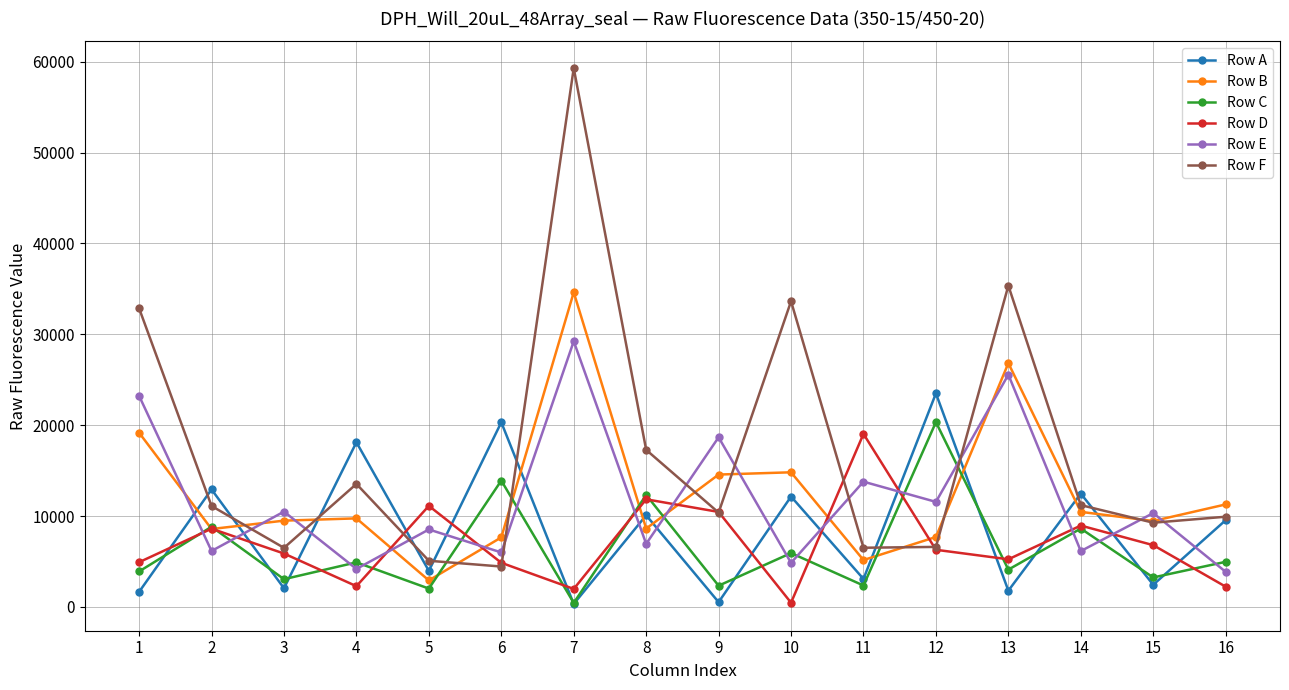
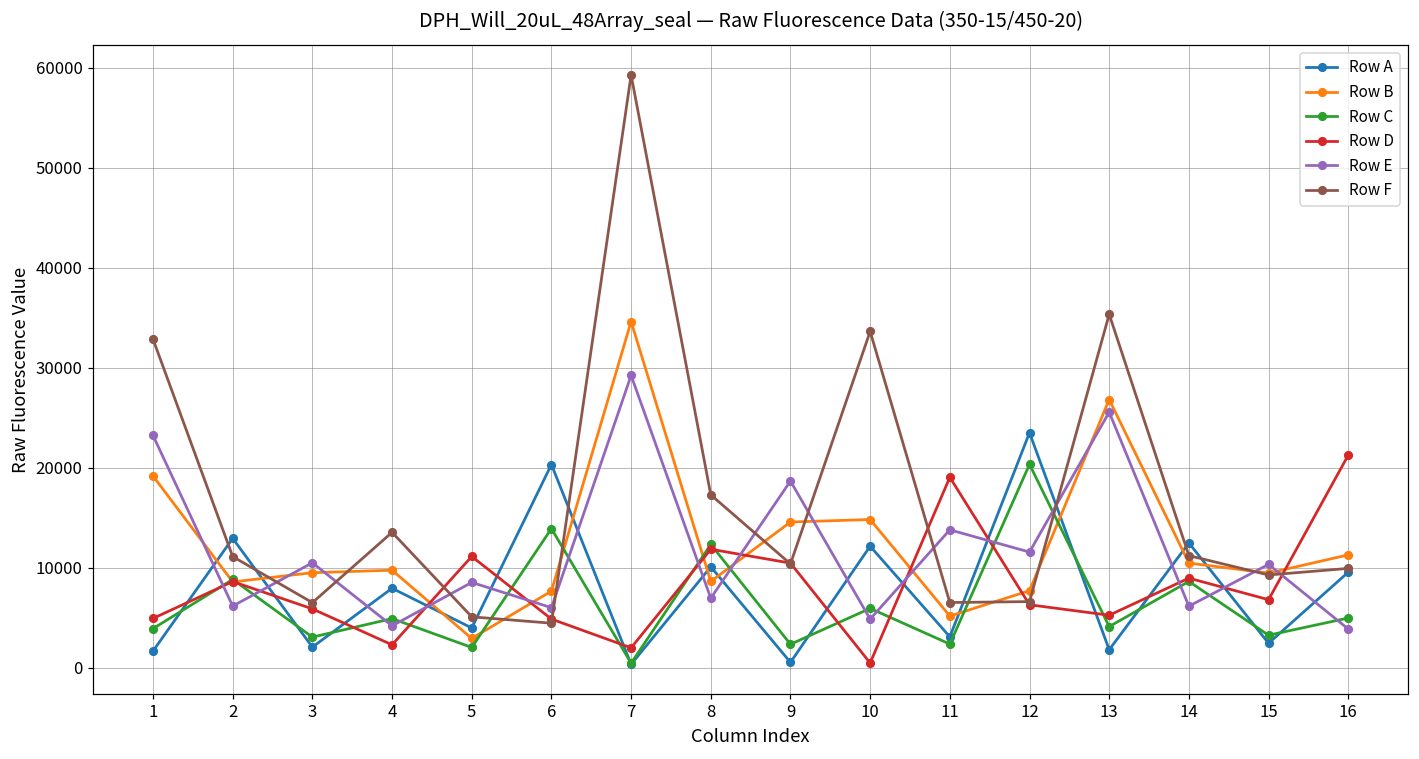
  {
    "Row A": {
      "1": 2000,
      "2": 13000,
      "3": 2000,
-     "4": 18000,
+     "4": 8000,
      "5": 4000,
      "6": 20000,
      "8": 10000,
      "9": 1000,
      "10": 12000,
      "11": 3000,
      "12": 24000,
      "13": 2000,
      "14": 12000,
      "15": 2000,
      "16": 10000
    },
    "Row B": {
      "1": 19000,
      "3": 10000,
      "4": 10000,
      "5": 3000,
      "6": 8000,
      "7": 35000,
      "8": 9000,
      "9": 15000,
      "10": 15000,
      "11": 5000,
      "12": 8000,
      "13": 27000,
      "14": 10000,
      "16": 11000
    },
    "Row C": {
      "1": 4000,
      "3": 3000,
      "4": 5000,
      "5": 2000,
      "6": 14000,
      "8": 12000,
      "9": 2000,
      "10": 6000,
      "11": 2000,
      "12": 20000,
      "13": 4000,
      "14": 9000,
      "15": 3000,
      "16": 5000
    },
    "Row D": {
      "1": 5000,
      "3": 6000,
      "4": 2000,
      "5": 11000,
      "6": 5000,
      "7": 2000,
      "8": 12000,
      "10": 0,
      "11": 19000,
      "12": 6000,
      "13": 5000,
      "14": 9000,
      "15": 7000,
-     "16": 2000
+     "16": 21000
    },
    "Row E": {
      "1": 23000,
      "2": 6000,
      "3": 10000,
      "4": 4000,
      "5": 9000,
      "6": 6000,
      "7": 29000,
      "8": 7000,
      "9": 19000,
      "10": 5000,
      "11": 14000,
      "12": 12000,
      "13": 26000,
      "14": 6000,
      "15": 10000,
      "16": 4000
    },
    "Row F": {
      "1": 33000,
      "2": 11000,
      "3": 7000,
      "4": 14000,
      "5": 5000,
      "6": 4000,
      "7": 59000,
      "8": 17000,
      "10": 34000,
      "11": 7000,
      "12": 7000,
      "13": 35000,
      "14": 11000,
      "16": 10000
    }
  }
